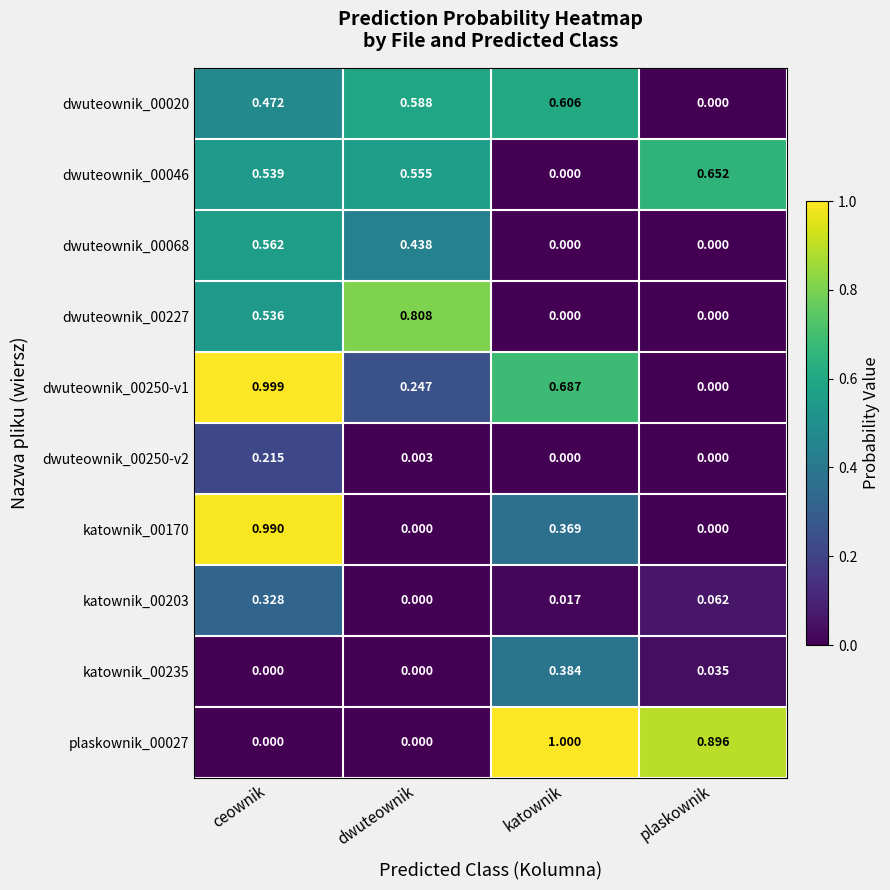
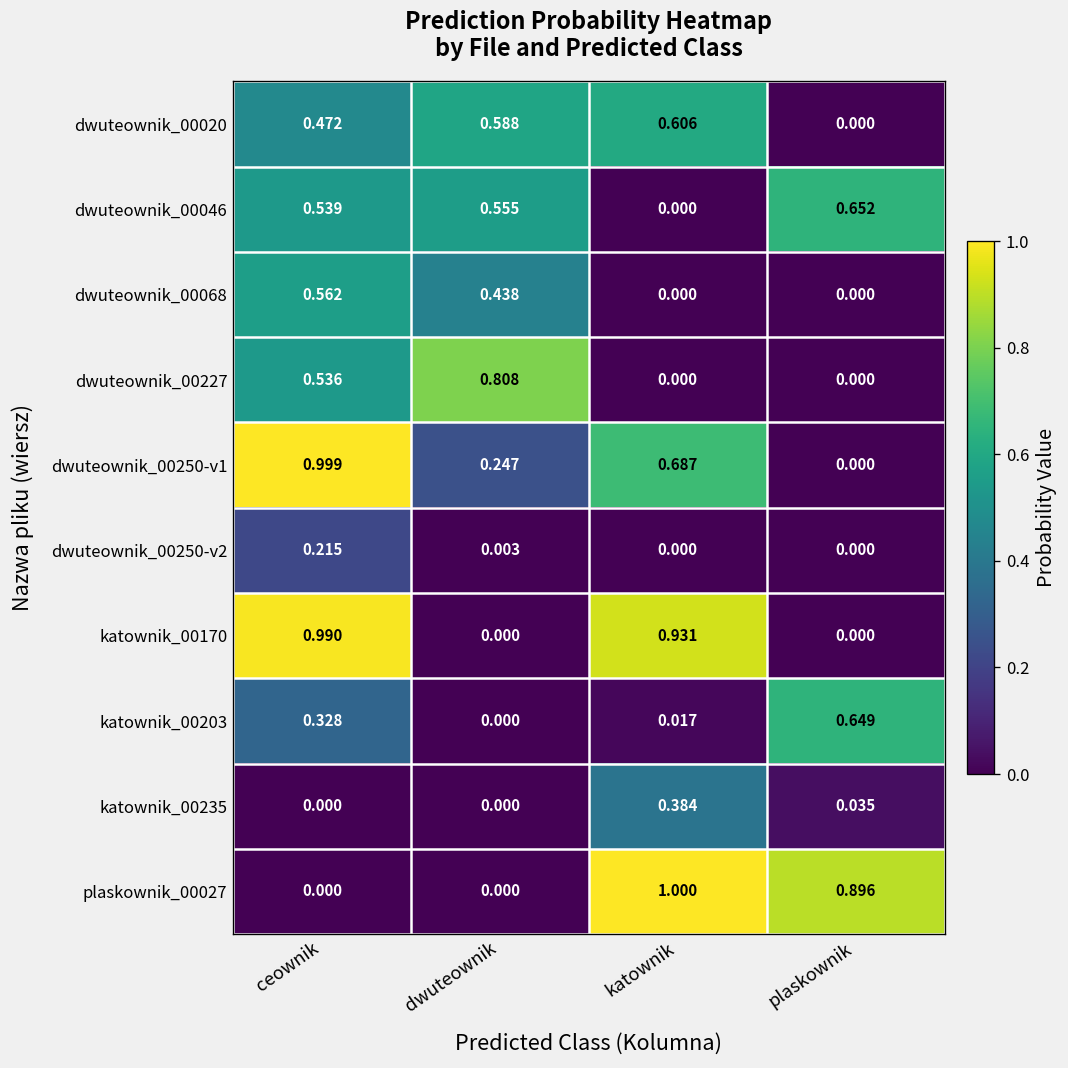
  {
    "dwuteownik_00020": {
      "ceownik": 0.472,
      "dwuteownik": 0.588,
      "katownik": 0.606,
      "plaskownik": 0.000
    },
    "dwuteownik_00046": {
      "ceownik": 0.539,
      "dwuteownik": 0.555,
      "katownik": 0.000,
      "plaskownik": 0.652
    },
    "dwuteownik_00068": {
      "ceownik": 0.562,
      "dwuteownik": 0.438,
      "katownik": 0.000,
      "plaskownik": 0.000
    },
    "dwuteownik_00227": {
      "ceownik": 0.536,
      "dwuteownik": 0.808,
      "katownik": 0.000,
      "plaskownik": 0.000
    },
    "dwuteownik_00250-v1": {
      "ceownik": 0.999,
      "dwuteownik": 0.247,
      "katownik": 0.687,
      "plaskownik": 0.000
    },
    "dwuteownik_00250-v2": {
      "ceownik": 0.215,
      "dwuteownik": 0.003,
      "katownik": 0.000,
      "plaskownik": 0.000
    },
    "katownik_00170": {
      "ceownik": 0.990,
      "dwuteownik": 0.000,
-     "katownik": 0.369,
+     "katownik": 0.931,
      "plaskownik": 0.000
    },
    "katownik_00203": {
      "ceownik": 0.328,
      "dwuteownik": 0.000,
      "katownik": 0.017,
-     "plaskownik": 0.062
+     "plaskownik": 0.649
    },
    "katownik_00235": {
      "ceownik": 0.000,
      "dwuteownik": 0.000,
      "katownik": 0.384,
      "plaskownik": 0.035
    },
    "plaskownik_00027": {
      "ceownik": 0.000,
      "dwuteownik": 0.000,
      "katownik": 1.000,
      "plaskownik": 0.896
    }
  }
